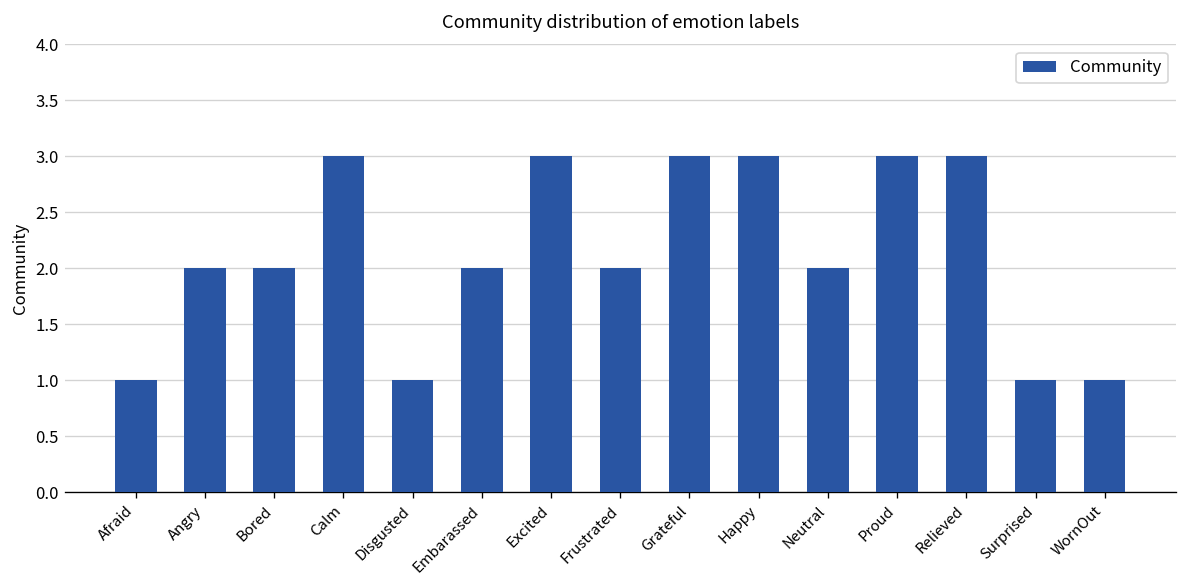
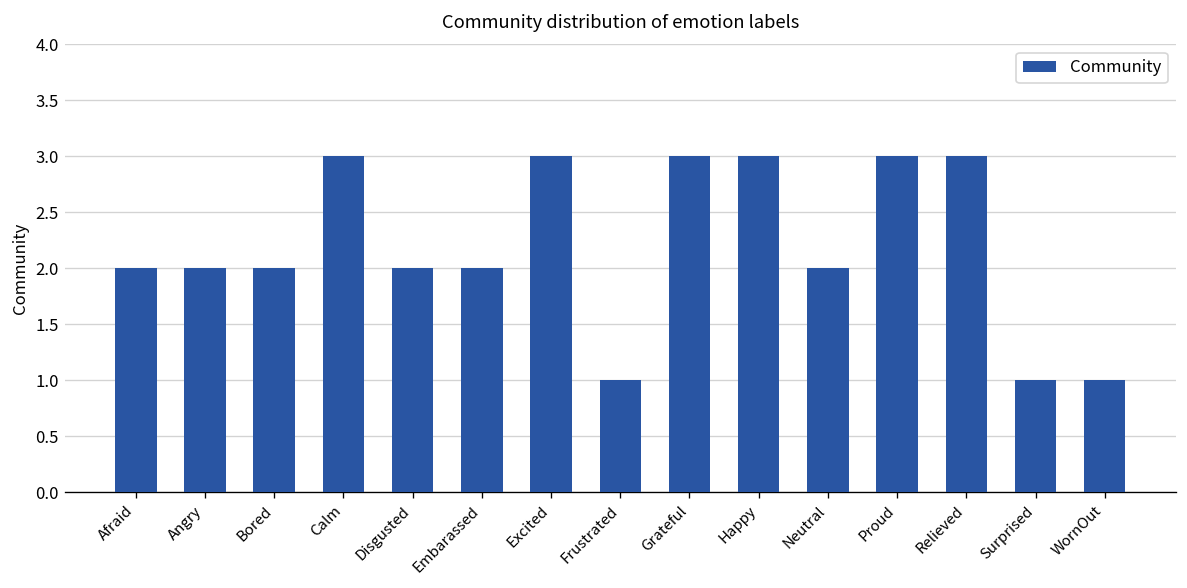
  {
-   "Afraid": 1,
+   "Afraid": 2,
    "Angry": 2,
    "Bored": 2,
    "Calm": 3,
-   "Disgusted": 1,
+   "Disgusted": 2,
    "Embarassed": 2,
    "Excited": 3,
-   "Frustrated": 2,
+   "Frustrated": 1,
    "Grateful": 3,
    "Happy": 3,
    "Neutral": 2,
    "Proud": 3,
    "Relieved": 3,
    "Surprised": 1,
    "WornOut": 1
  }
